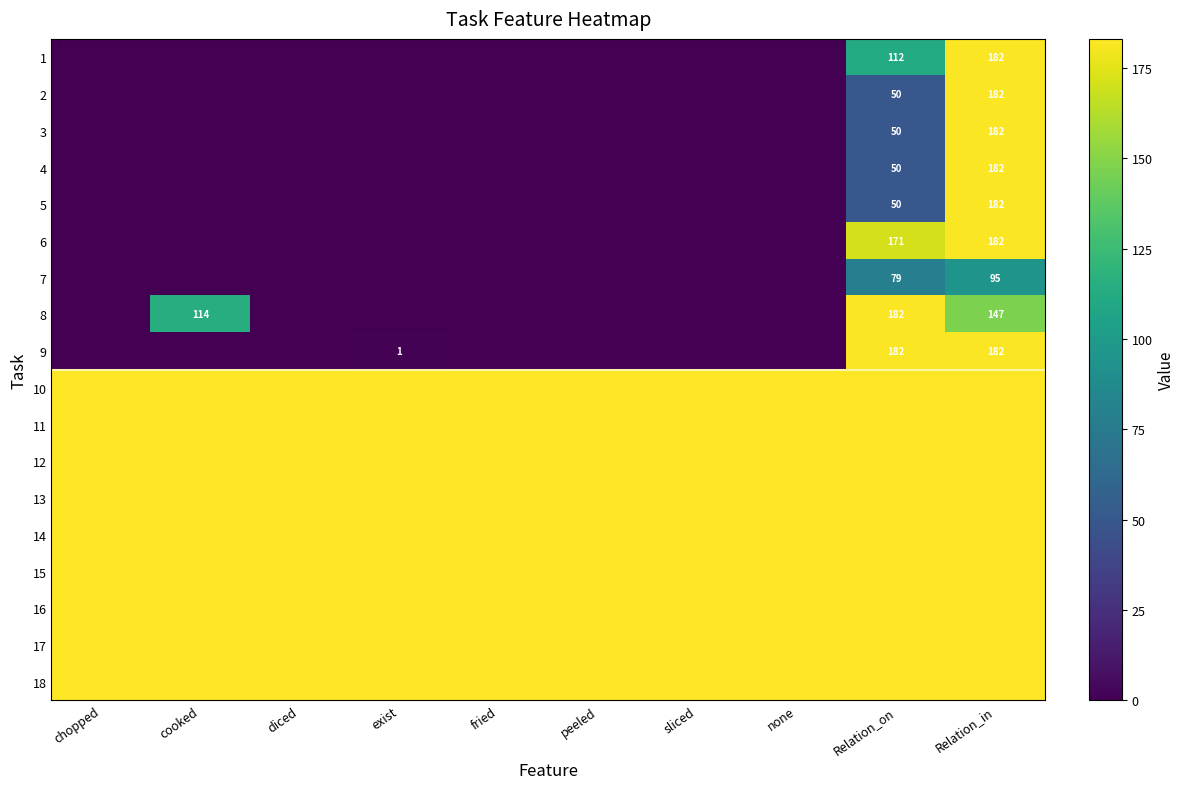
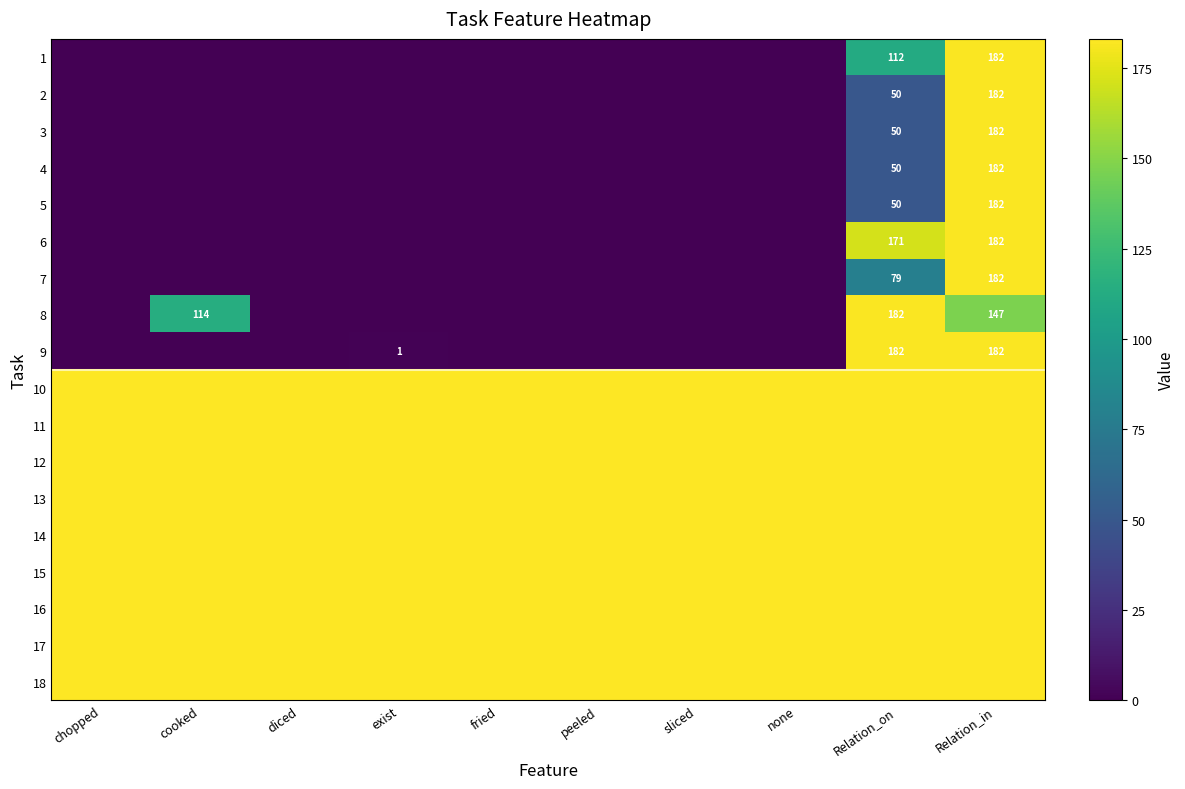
  {
    "1": {
      "Relation_on": 112,
      "Relation_in": 182
    },
    "2": {
      "Relation_on": 50,
      "Relation_in": 182
    },
    "3": {
      "Relation_on": 50,
      "Relation_in": 182
    },
    "4": {
      "Relation_on": 50,
      "Relation_in": 182
    },
    "5": {
      "Relation_on": 50,
      "Relation_in": 182
    },
    "6": {
      "Relation_on": 171,
      "Relation_in": 182
    },
    "7": {
      "Relation_on": 79,
-     "Relation_in": 95
+     "Relation_in": 182
    },
    "8": {
      "cooked": 114,
      "Relation_on": 182,
      "Relation_in": 147
    },
    "9": {
      "exist": 1,
      "Relation_on": 182,
      "Relation_in": 182
    }
  }
